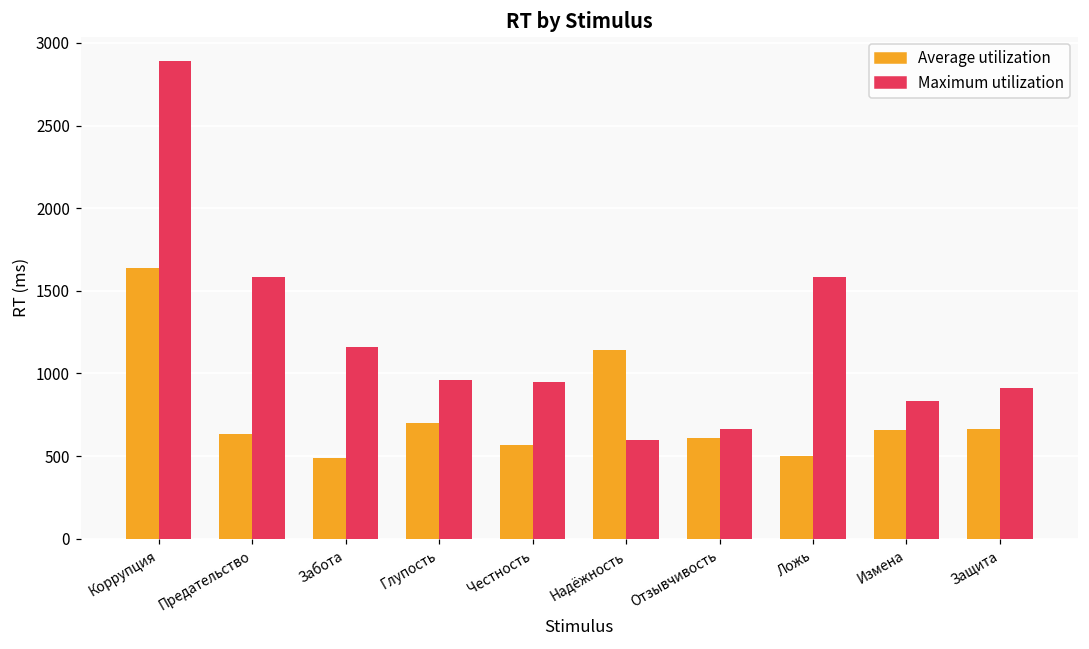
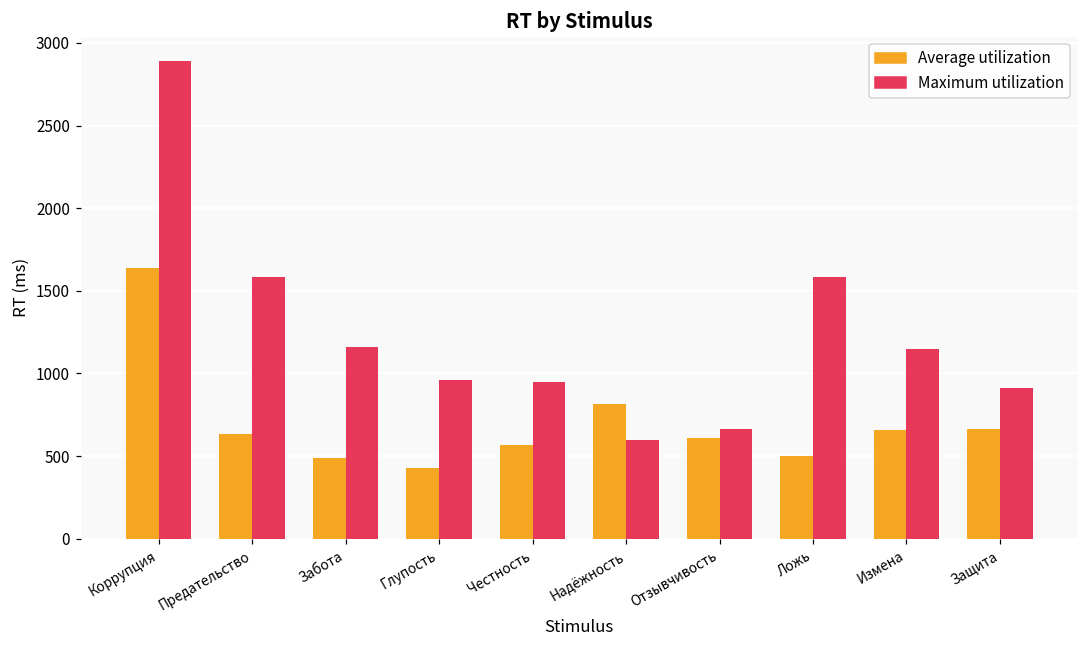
  {
    "Average utilization": {
      "Коррупция": 1640,
      "Предательство": 630,
      "Забота": 490,
-     "Глупость": 700,
+     "Глупость": 430,
      "Честность": 570,
-     "Надёжность": 1140,
+     "Надёжность": 810,
      "Отзывчивость": 610,
      "Ложь": 500,
      "Измена": 660,
      "Защита": 670
    },
    "Maximum utilization": {
      "Коррупция": 2890,
      "Предательство": 1580,
      "Забота": 1160,
      "Глупость": 960,
      "Честность": 950,
      "Надёжность": 600,
      "Отзывчивость": 670,
      "Ложь": 1580,
-     "Измена": 830,
+     "Измена": 1150,
      "Защита": 910
    }
  }
